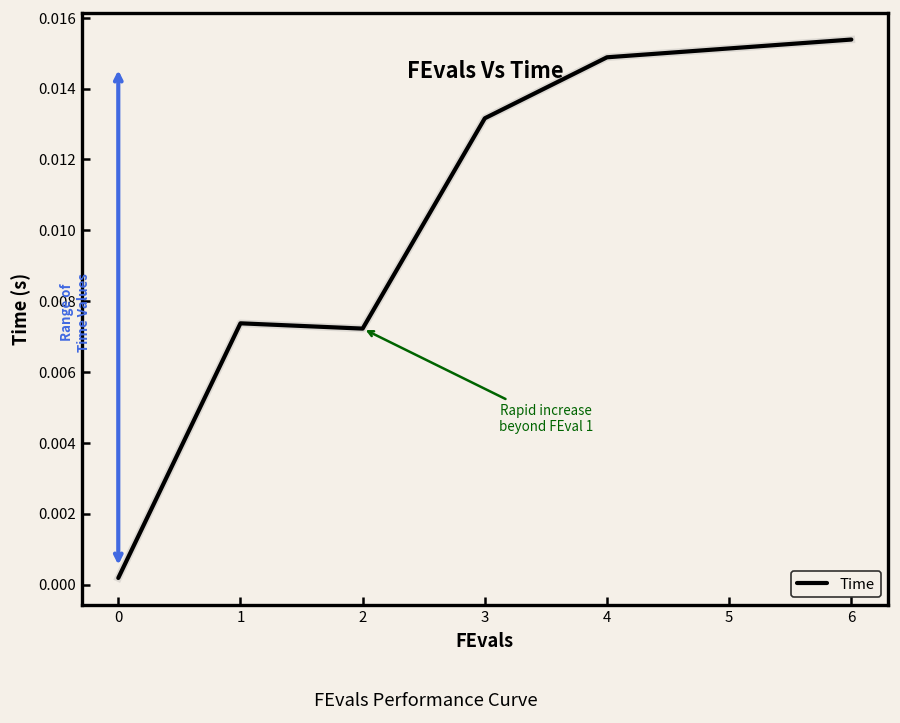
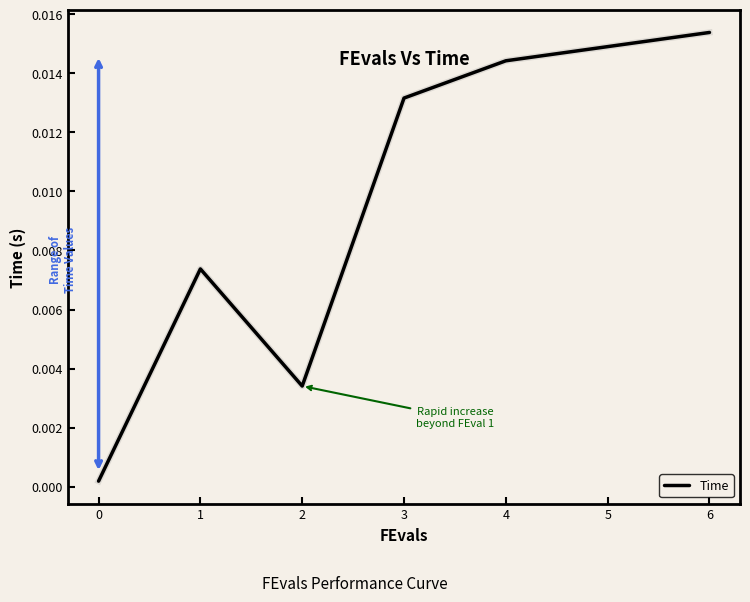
  {
    "0": 0.0002,
    "1": 0.0074,
-   "2": 0.0072,
+   "2": 0.0034,
    "3": 0.0132,
-   "4": 0.0149,
+   "4": 0.0144,
    "6": 0.0154
  }
